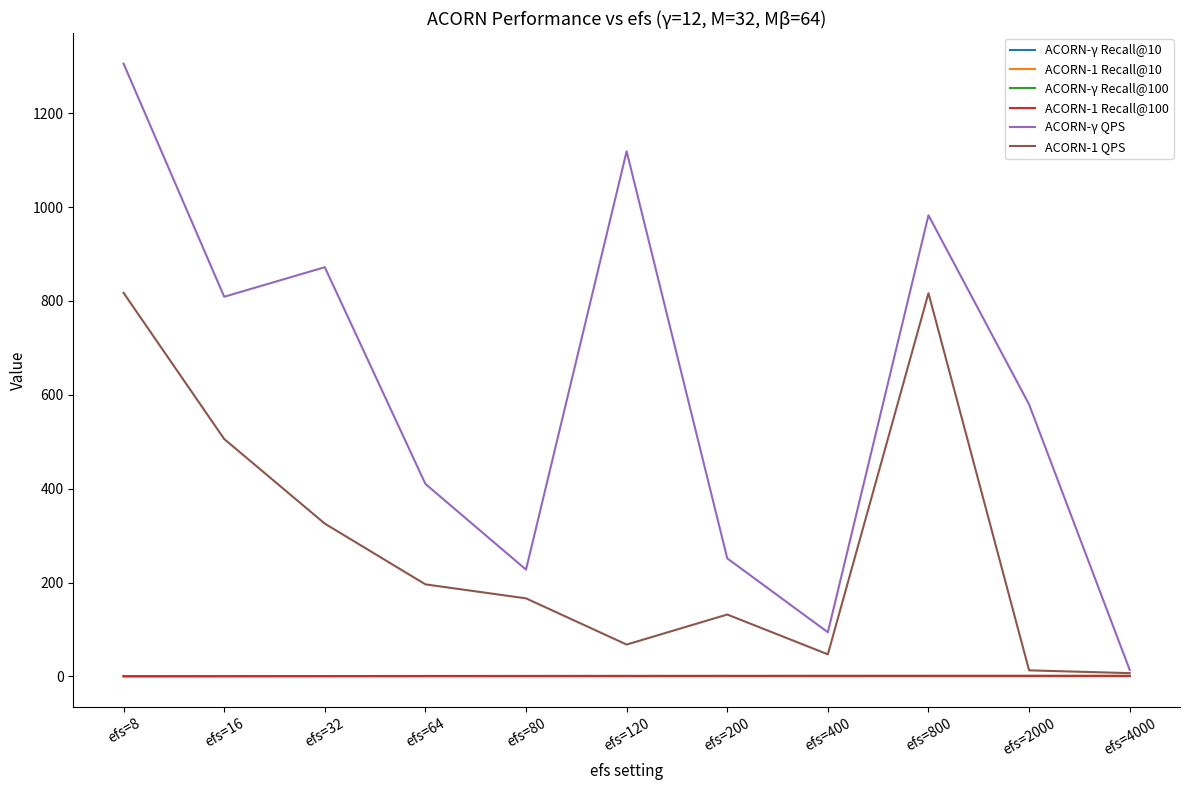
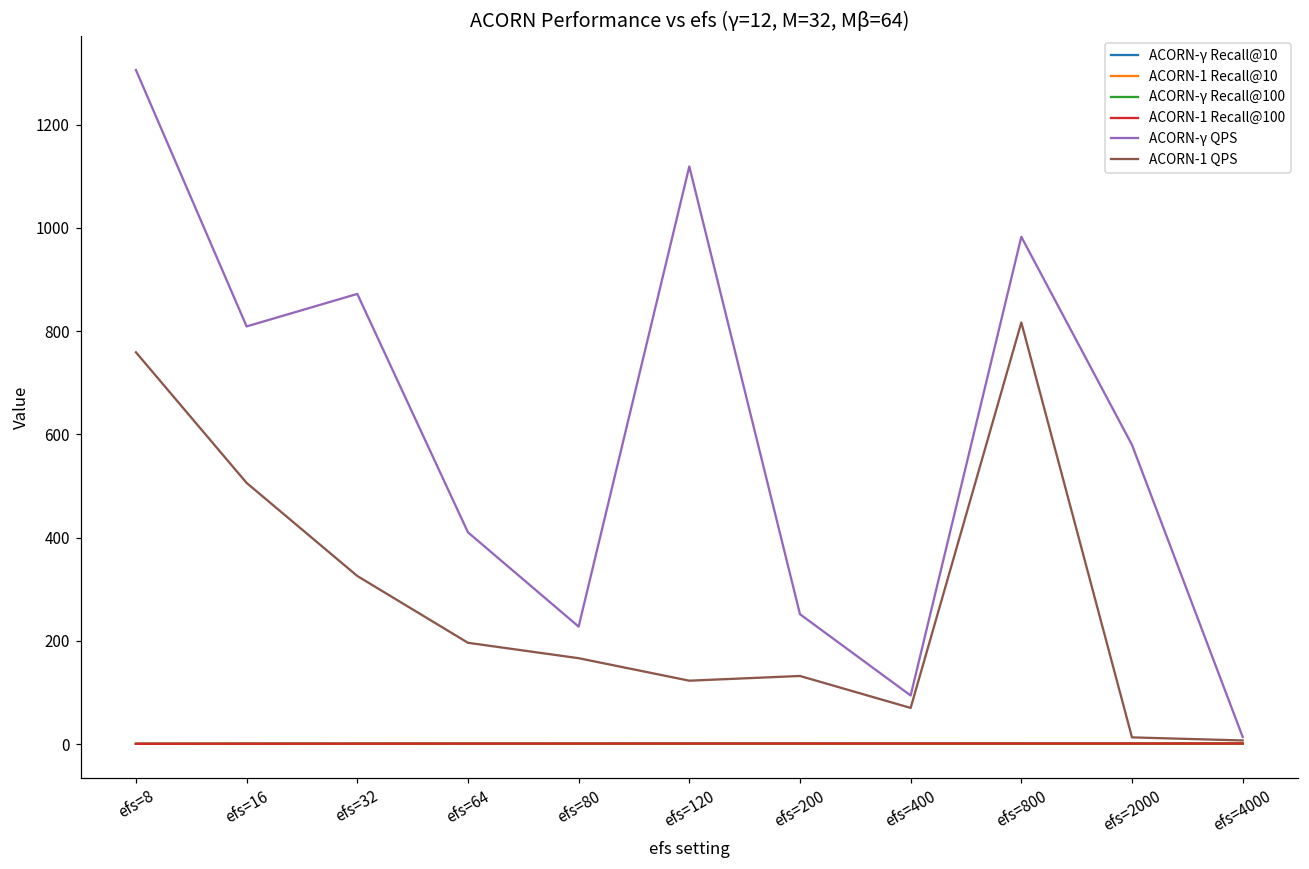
  {
    "ACORN-1 Recall@100": {
      "efs=8": 0,
      "efs=16": 0,
      "efs=32": 0,
      "efs=64": 0,
      "efs=80": 0,
      "efs=120": 0,
      "efs=200": 0,
      "efs=400": 0,
      "efs=800": 0,
      "efs=2000": 0,
      "efs=4000": 0
    },
    "ACORN-γ QPS": {
      "efs=8": 1310,
      "efs=16": 810,
      "efs=32": 870,
      "efs=64": 410,
      "efs=80": 230,
      "efs=120": 1120,
      "efs=200": 250,
      "efs=400": 90,
      "efs=800": 980,
      "efs=2000": 580,
      "efs=4000": 10
    },
    "ACORN-1 QPS": {
-     "efs=8": 820,
+     "efs=8": 760,
      "efs=16": 510,
      "efs=32": 330,
      "efs=64": 200,
      "efs=80": 170,
-     "efs=120": 70,
+     "efs=120": 120,
      "efs=200": 130,
-     "efs=400": 50,
+     "efs=400": 70,
      "efs=800": 820,
      "efs=2000": 10,
      "efs=4000": 10
    }
  }
